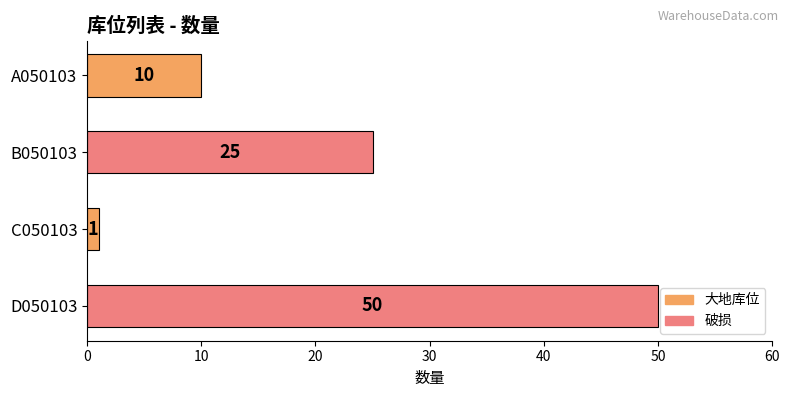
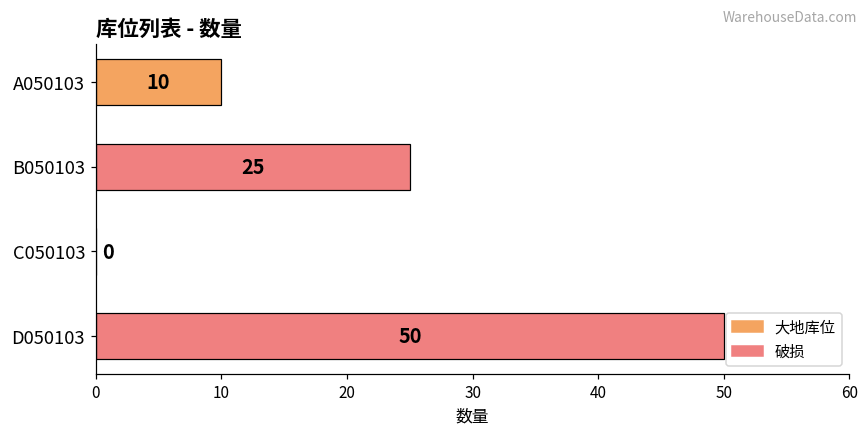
  {
    "A050103": 10,
    "B050103": 25,
-   "C050103": 1,
+   "C050103": 0,
    "D050103": 50
  }
